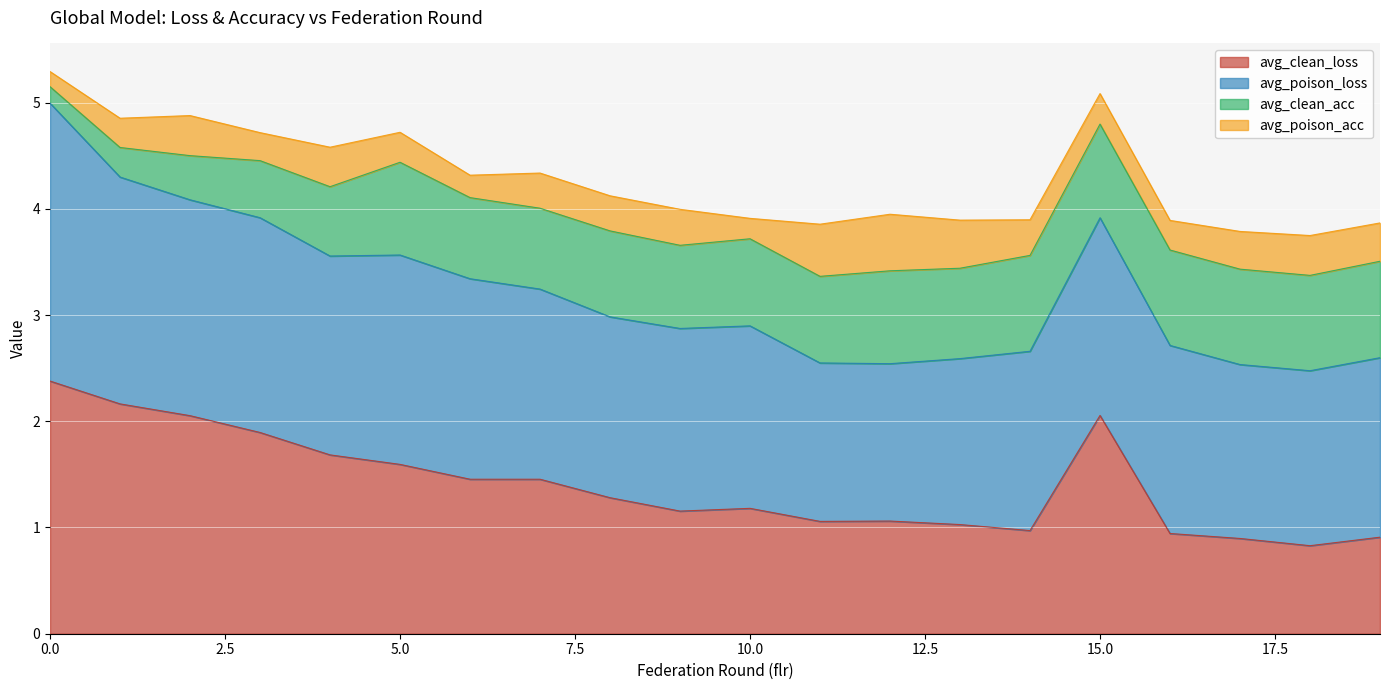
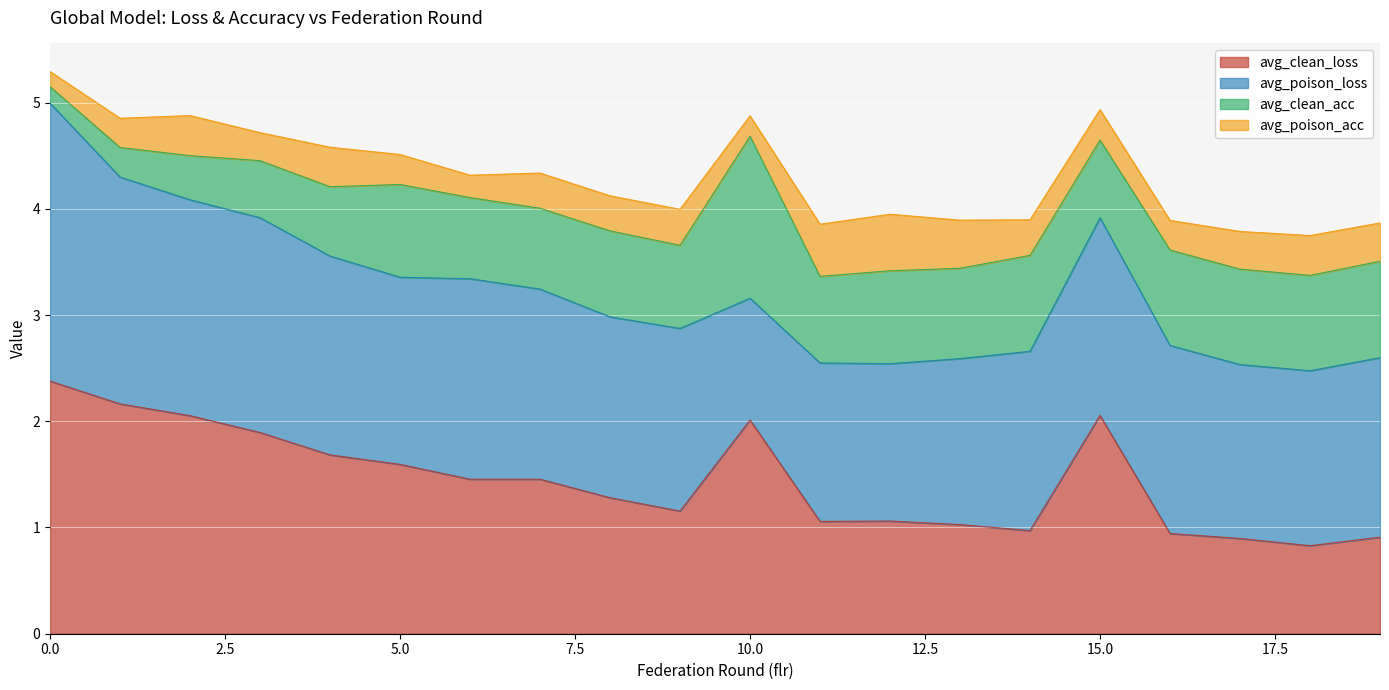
  {
    "avg_clean_loss": {
      "0.0": 2.38,
      "5.0": 1.59,
-     "10.0": 1.18,
+     "10.0": 2.01,
      "15.0": 2.05
    },
    "avg_poison_loss": {
      "0.0": 2.62,
-     "5.0": 1.97,
-     "10.0": 1.72,
+     "5.0": 1.76,
+     "10.0": 1.15,
      "15.0": 1.86
    },
    "avg_clean_acc": {
      "0.0": 0.15,
      "5.0": 0.87,
-     "10.0": 0.82,
-     "15.0": 0.88
+     "10.0": 1.52,
+     "15.0": 0.73
    },
    "avg_poison_acc": {
      "0.0": 0.14,
      "5.0": 0.28,
      "10.0": 0.19,
      "15.0": 0.29
    }
  }
